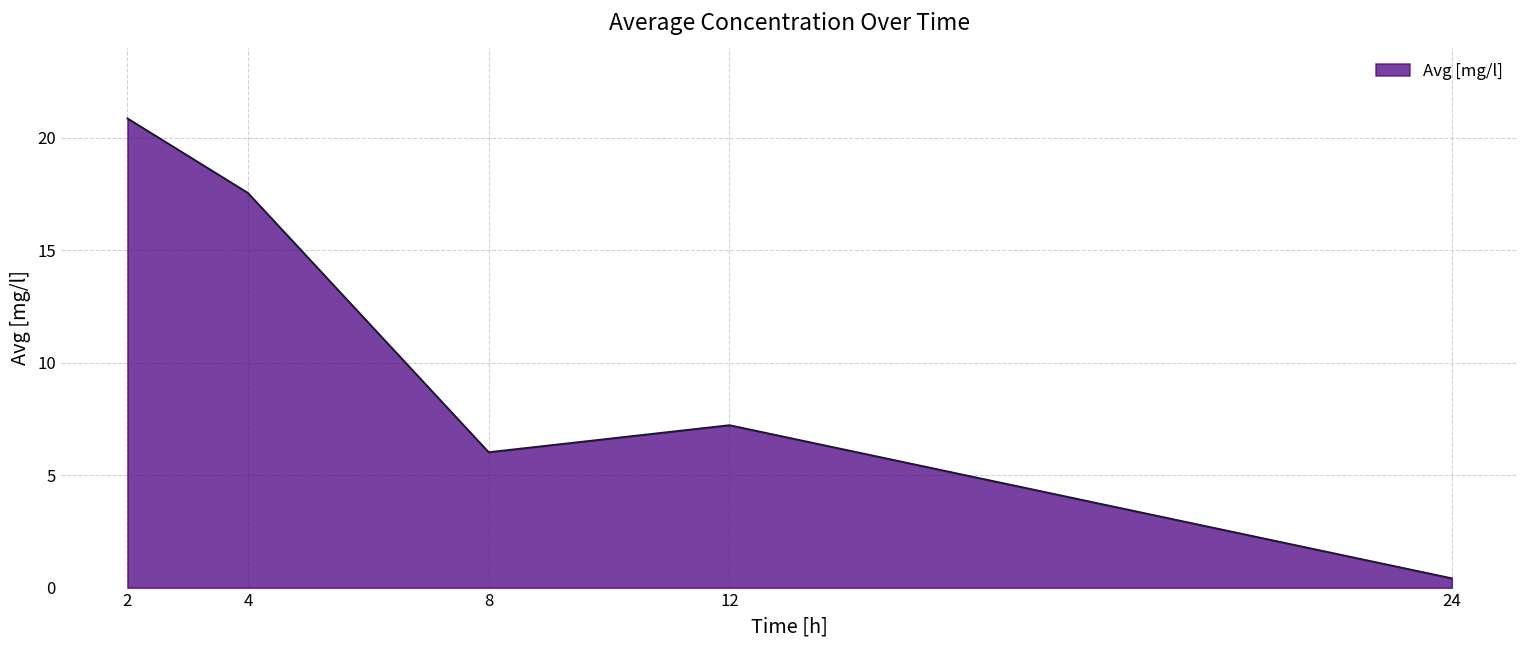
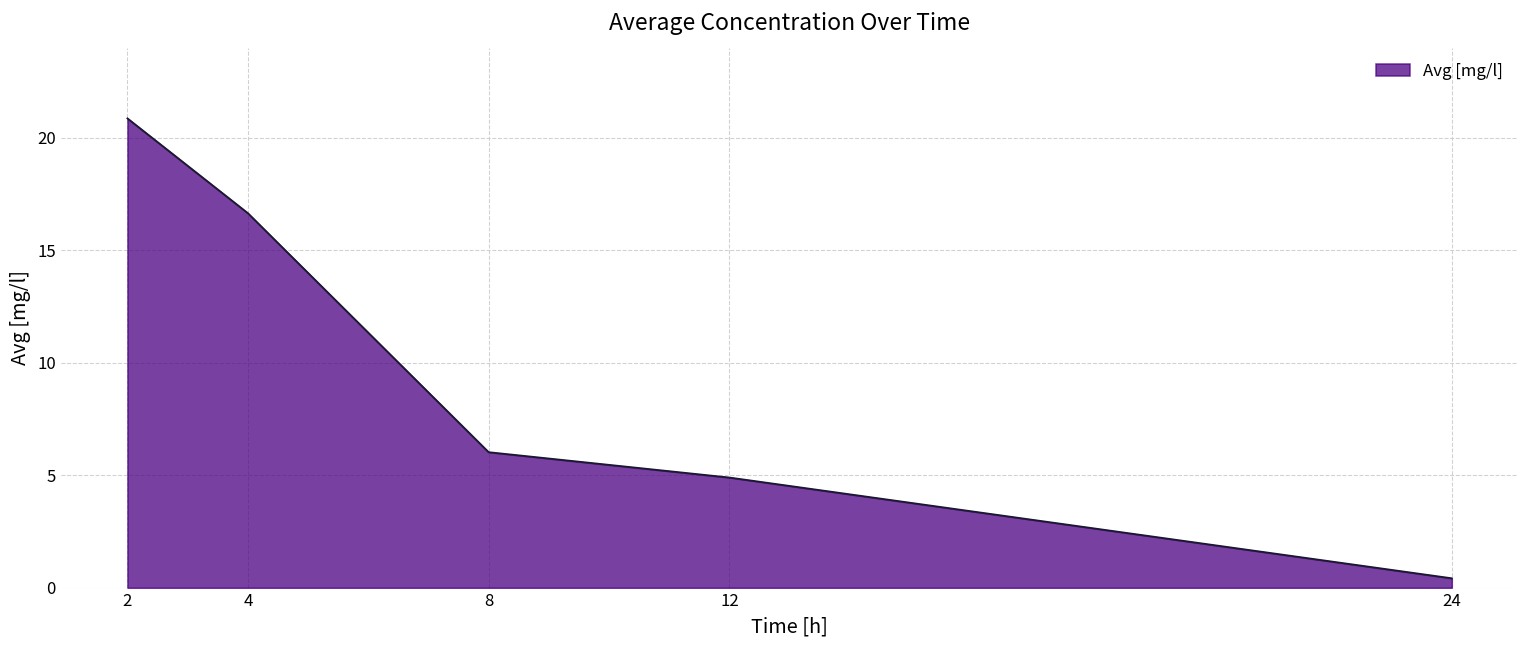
  {
    "2": 20.9,
-   "4": 17.6,
+   "4": 16.7,
    "8": 6.0,
-   "12": 7.2,
+   "12": 4.9,
    "24": 0.4
  }
